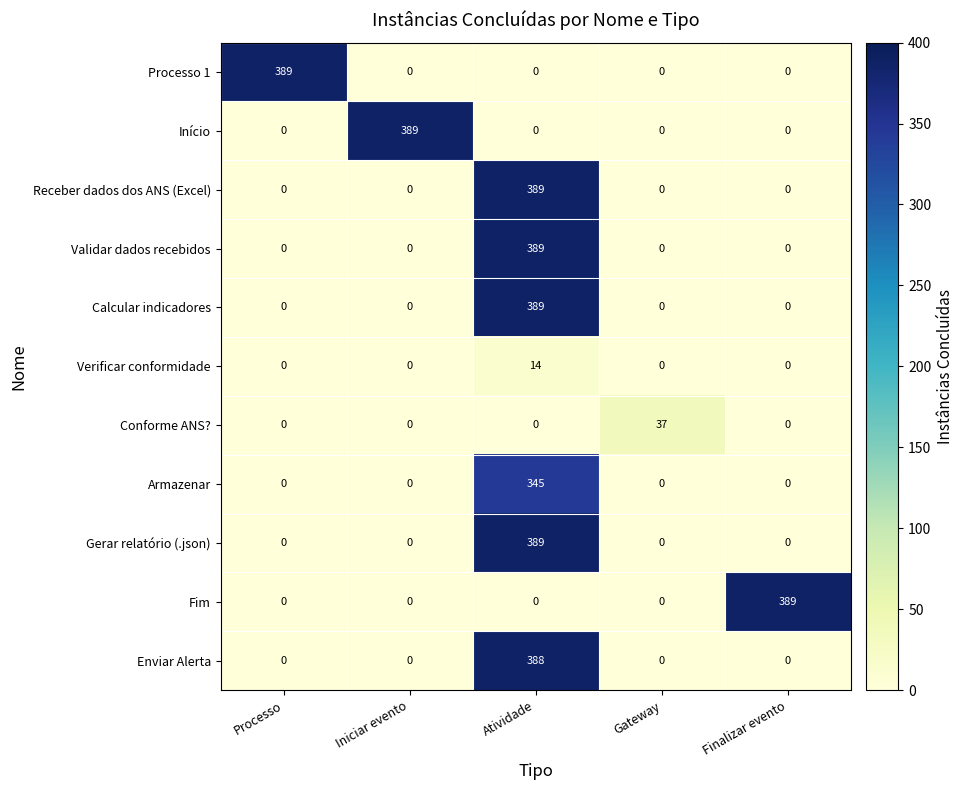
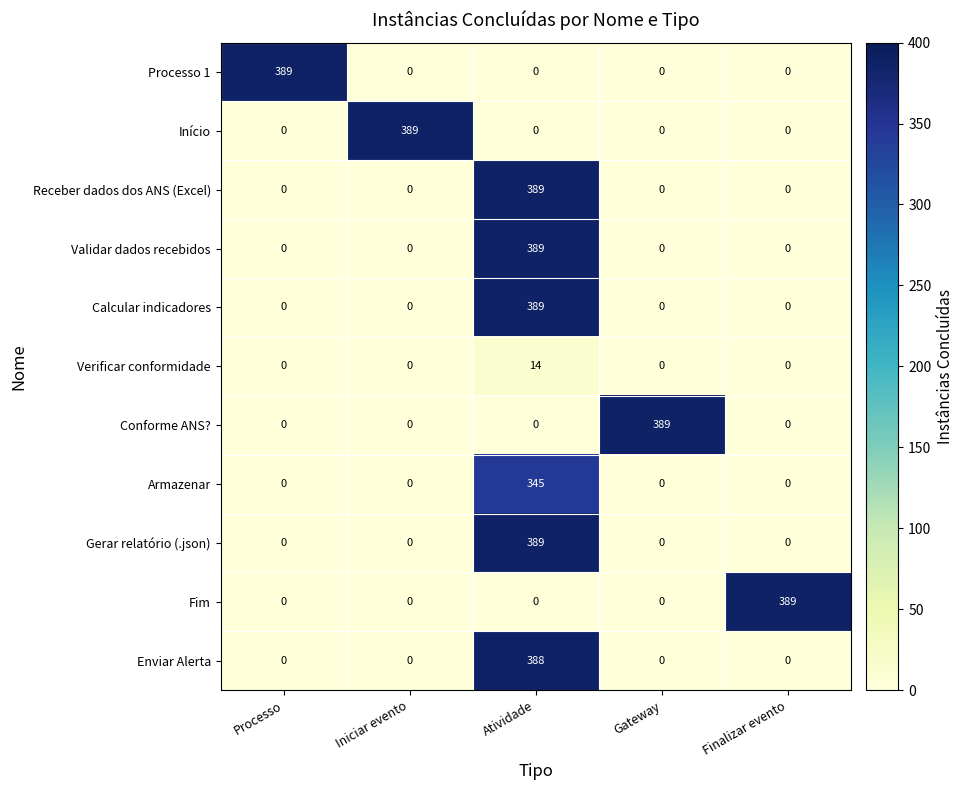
  {
    "Processo 1": {
      "Processo": 389,
      "Iniciar evento": 0,
      "Atividade": 0,
      "Gateway": 0,
      "Finalizar evento": 0
    },
    "Início": {
      "Processo": 0,
      "Iniciar evento": 389,
      "Atividade": 0,
      "Gateway": 0,
      "Finalizar evento": 0
    },
    "Receber dados dos ANS (Excel)": {
      "Processo": 0,
      "Iniciar evento": 0,
      "Atividade": 389,
      "Gateway": 0,
      "Finalizar evento": 0
    },
    "Validar dados recebidos": {
      "Processo": 0,
      "Iniciar evento": 0,
      "Atividade": 389,
      "Gateway": 0,
      "Finalizar evento": 0
    },
    "Calcular indicadores": {
      "Processo": 0,
      "Iniciar evento": 0,
      "Atividade": 389,
      "Gateway": 0,
      "Finalizar evento": 0
    },
    "Verificar conformidade": {
      "Processo": 0,
      "Iniciar evento": 0,
      "Atividade": 14,
      "Gateway": 0,
      "Finalizar evento": 0
    },
    "Conforme ANS?": {
      "Processo": 0,
      "Iniciar evento": 0,
      "Atividade": 0,
-     "Gateway": 37,
+     "Gateway": 389,
      "Finalizar evento": 0
    },
    "Armazenar": {
      "Processo": 0,
      "Iniciar evento": 0,
      "Atividade": 345,
      "Gateway": 0,
      "Finalizar evento": 0
    },
    "Gerar relatório (.json)": {
      "Processo": 0,
      "Iniciar evento": 0,
      "Atividade": 389,
      "Gateway": 0,
      "Finalizar evento": 0
    },
    "Fim": {
      "Processo": 0,
      "Iniciar evento": 0,
      "Atividade": 0,
      "Gateway": 0,
      "Finalizar evento": 389
    },
    "Enviar Alerta": {
      "Processo": 0,
      "Iniciar evento": 0,
      "Atividade": 388,
      "Gateway": 0,
      "Finalizar evento": 0
    }
  }
